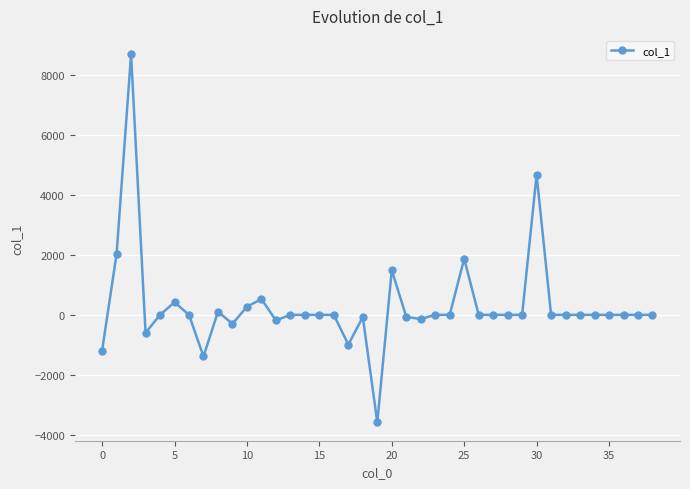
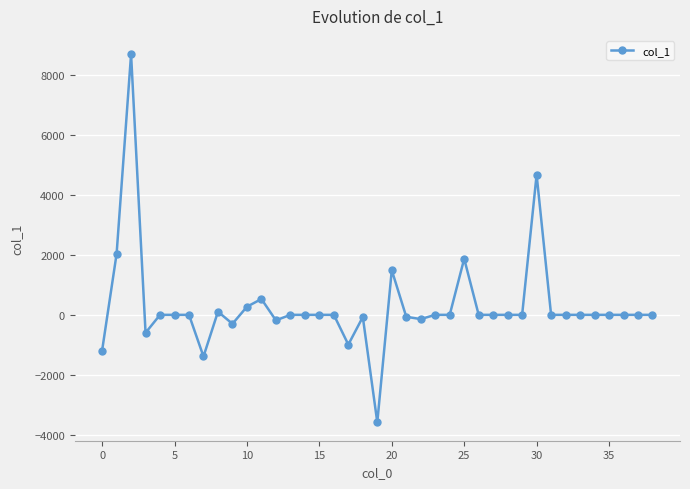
  {
    "0": -1200,
-   "5": 400,
+   "5": 0,
    "10": 300,
    "15": 0,
    "20": 1500,
    "25": 1900,
    "30": 4700,
    "35": 0
  }
